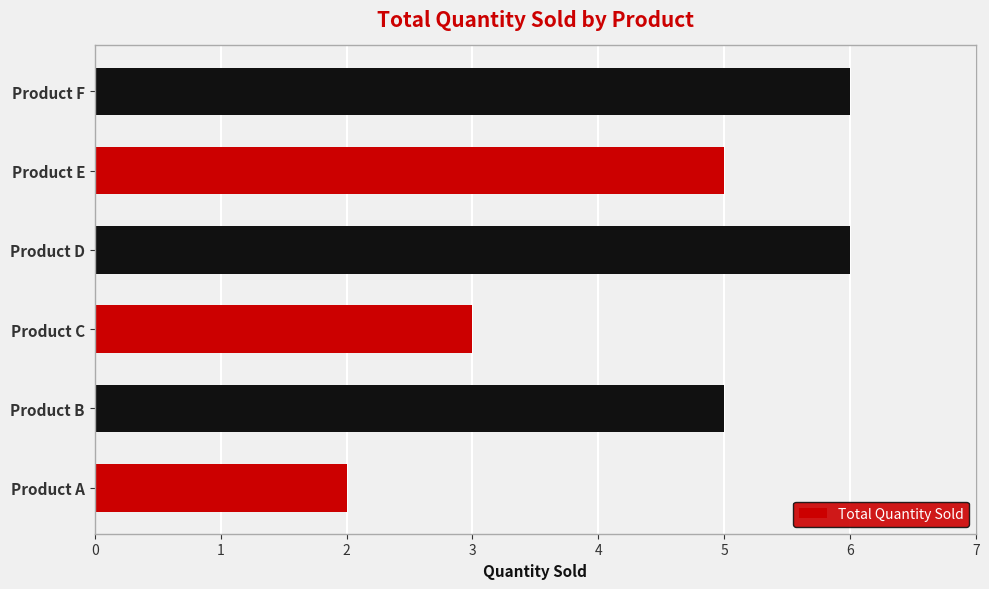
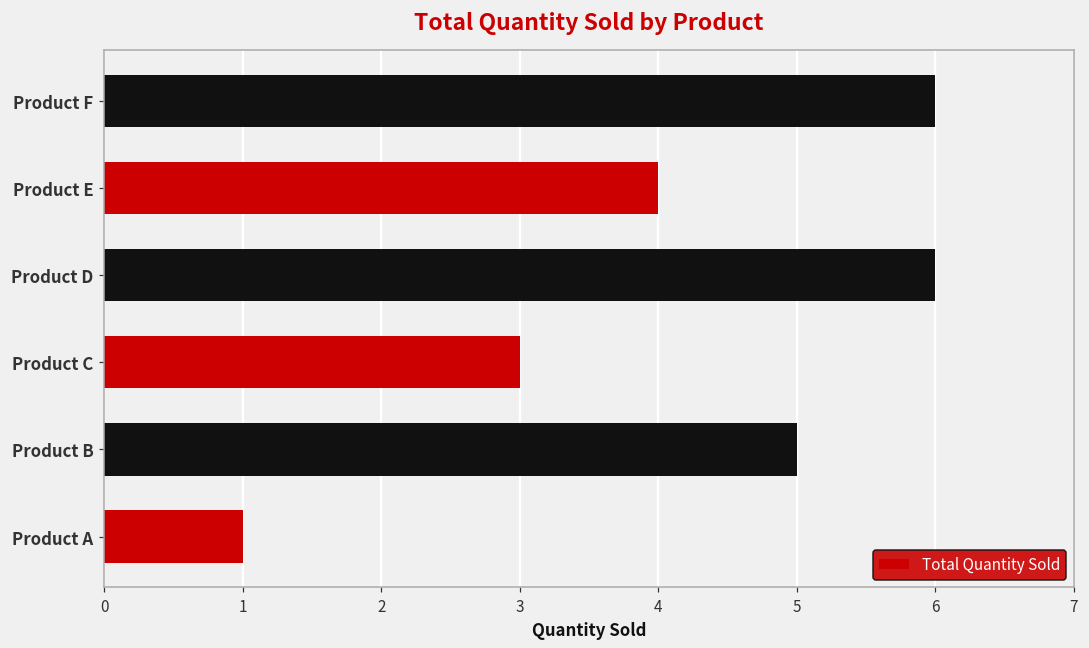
  {
    "Product F": 6,
-   "Product E": 5,
+   "Product E": 4,
    "Product D": 6,
    "Product C": 3,
    "Product B": 5,
-   "Product A": 2
+   "Product A": 1
  }
